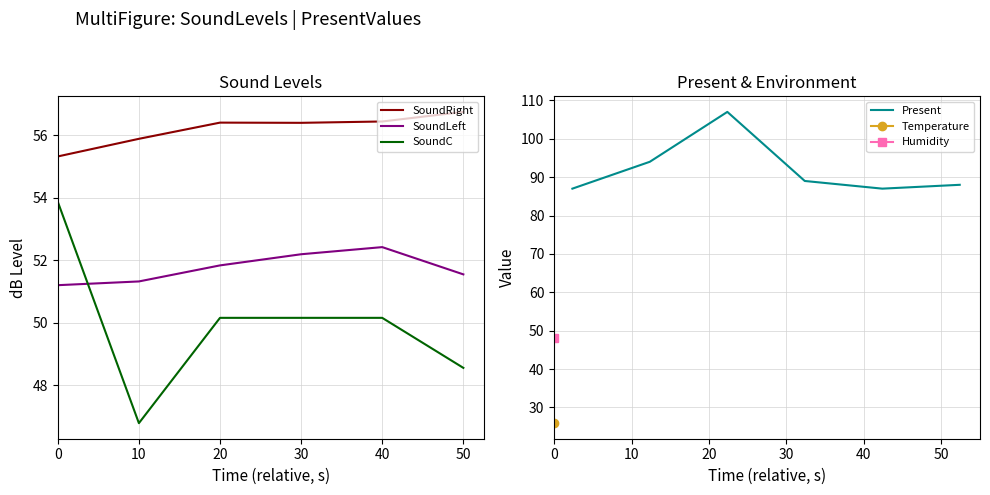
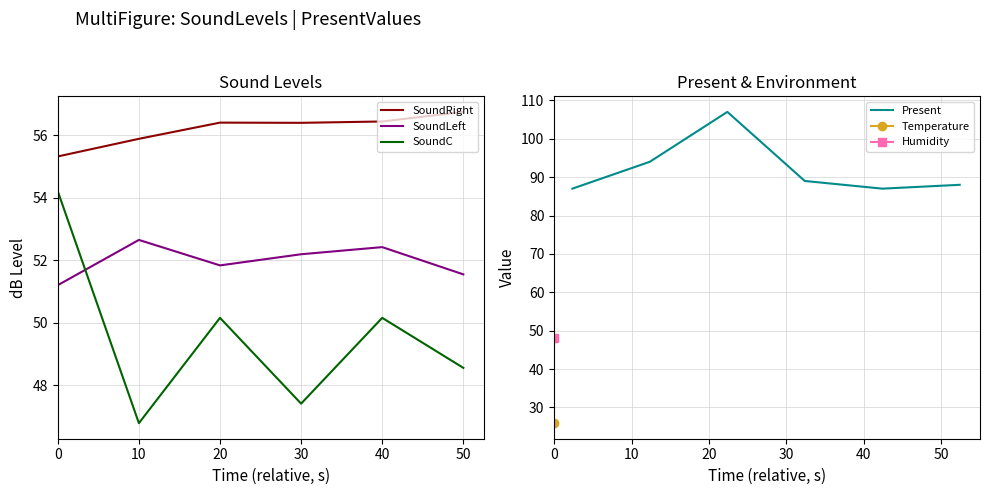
  {
    "Sound Levels": {
      "SoundRight": {
        "0": 55.3,
        "10": 55.9,
        "20": 56.4,
        "30": 56.4
      },
      "SoundLeft": {
        "0": 51.2,
-       "10": 51.3,
+       "10": 52.7,
        "20": 51.8,
        "30": 52.2,
        "40": 52.4,
        "50": 51.6
      },
      "SoundC": {
-       "0": 53.9,
+       "0": 54.2,
        "10": 46.8,
        "20": 50.2,
-       "30": 50.2,
+       "30": 47.4,
        "40": 50.2,
        "50": 48.6
      }
    },
    "Present & Environment": {
      "Temperature": {
        "0": 26
      },
      "Humidity": {
        "0": 48
      }
    }
  }
